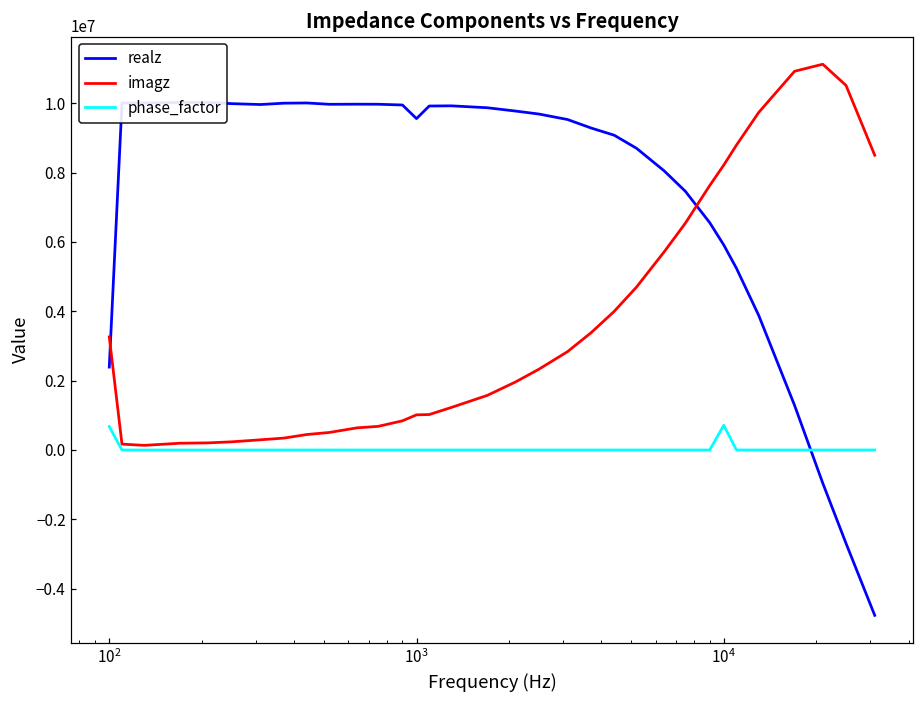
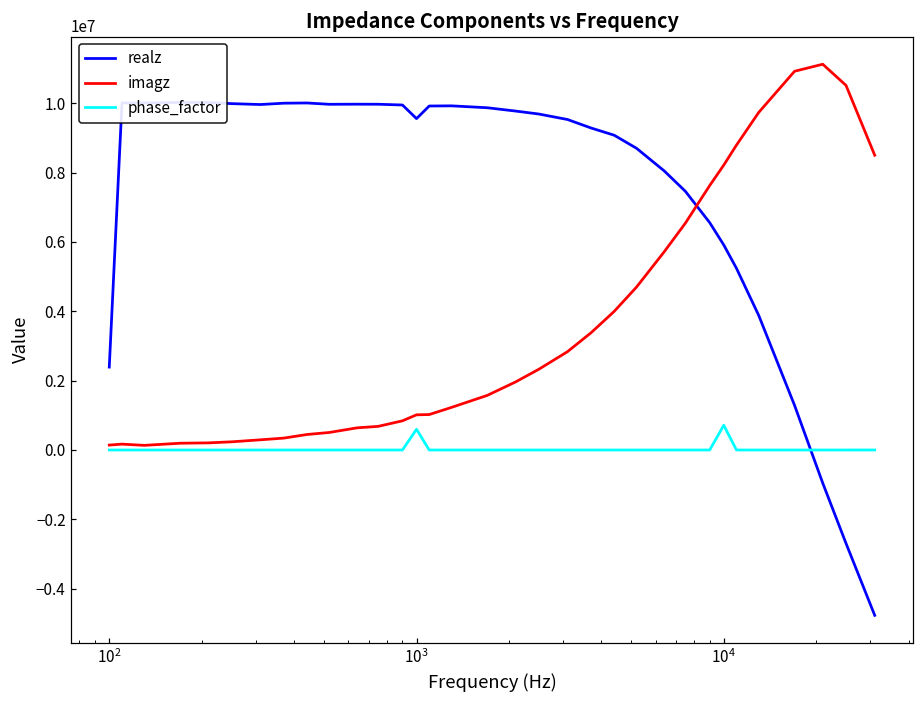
  {
    "realz": {
      "10^2": 2400000,
      "10^3": 9600000,
      "10^4": 5900000
    },
    "imagz": {
-     "10^2": 3300000,
+     "10^2": 100000,
      "10^3": 1000000,
      "10^4": 8200000
    },
    "phase_factor": {
-     "10^2": 700000,
-     "10^3": 0,
+     "10^2": 0,
+     "10^3": 600000,
      "10^4": 700000
    }
  }
